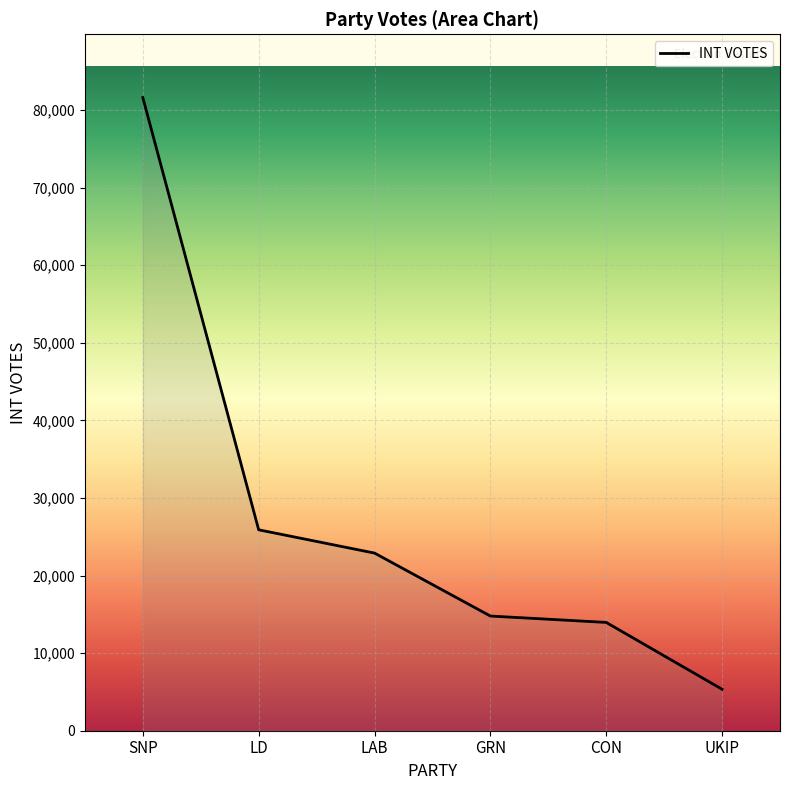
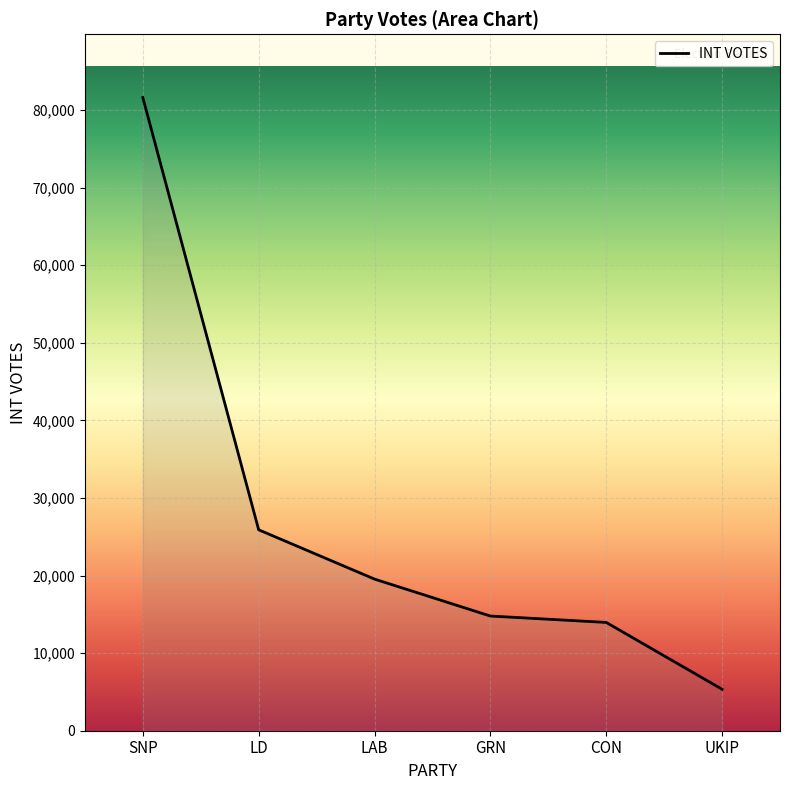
  {
    "SNP": "82,000",
    "LD": "26,000",
-   "LAB": "23,000",
+   "LAB": "20,000",
    "GRN": "15,000",
    "CON": "14,000",
    "UKIP": "5,000"
  }
